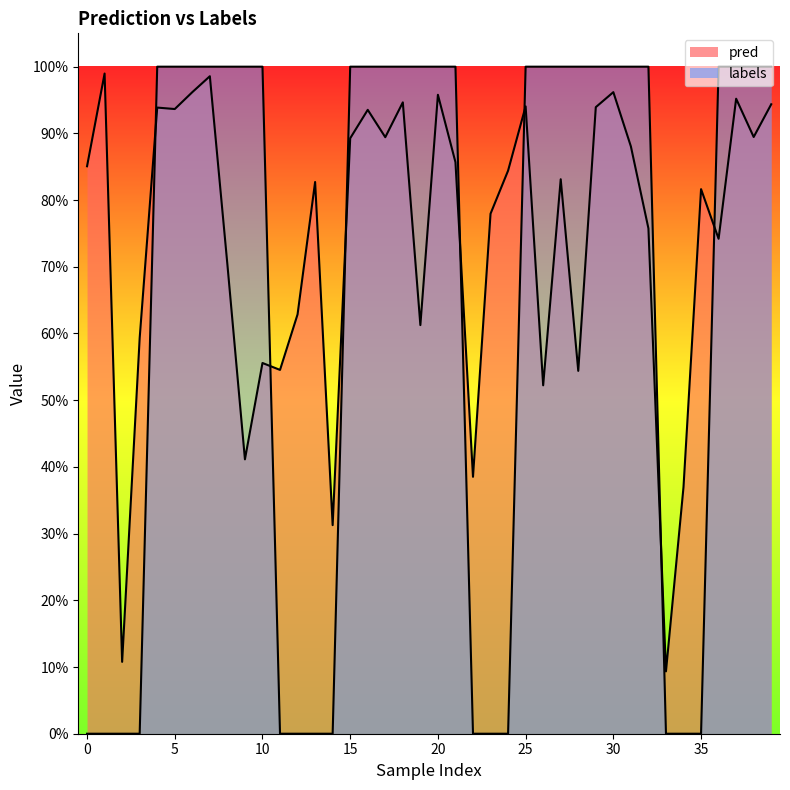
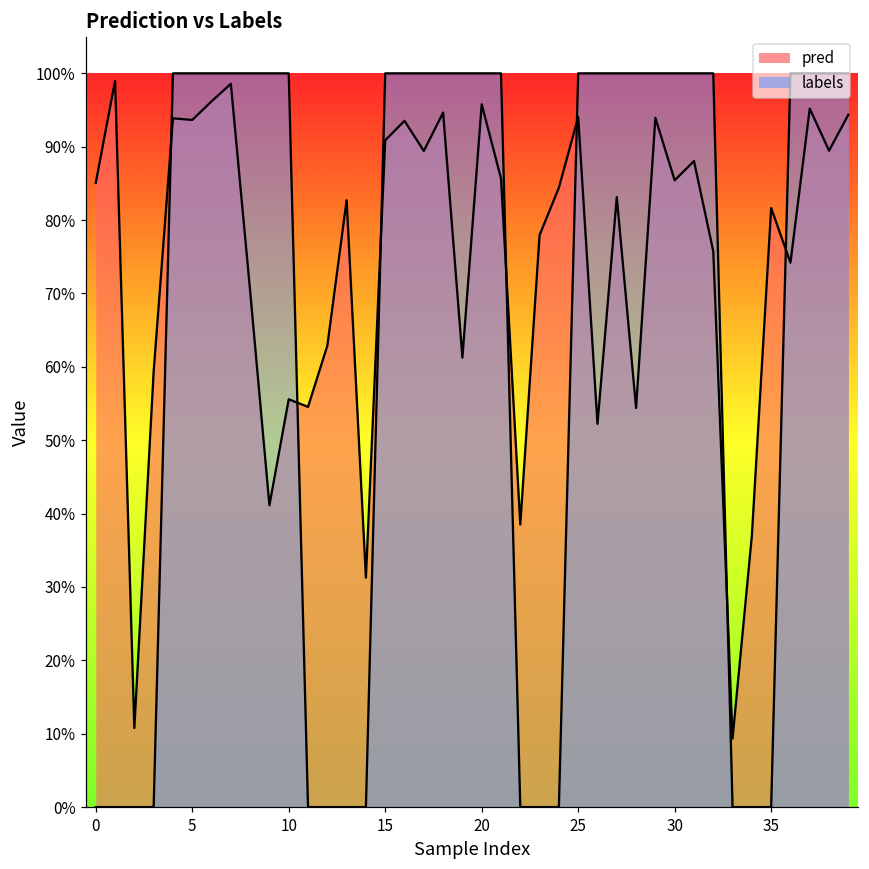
  {
    "pred": {
      "0": "85%",
      "5": "94%",
      "10": "56%",
-     "15": "89%",
+     "15": "91%",
      "20": "96%",
      "25": "94%",
-     "30": "96%",
+     "30": "85%",
      "35": "82%"
    },
    "labels": {
      "0": "0%",
      "5": "100%",
      "10": "100%",
      "15": "100%",
      "20": "100%",
      "25": "100%",
      "30": "100%",
      "35": "0%"
    }
  }
